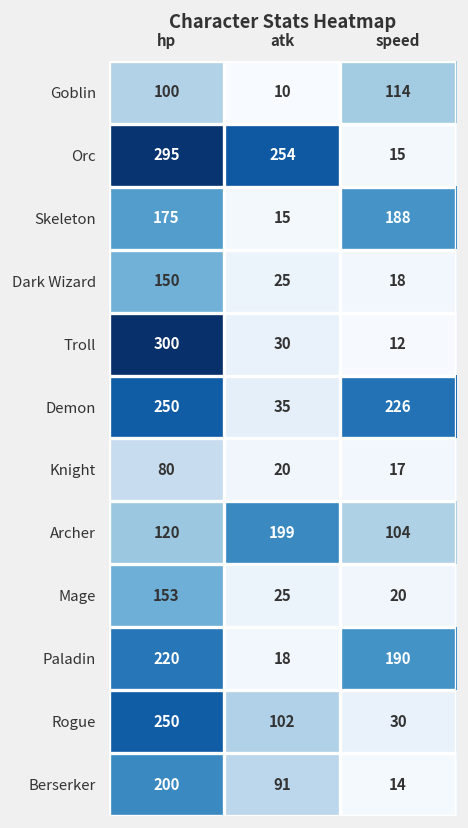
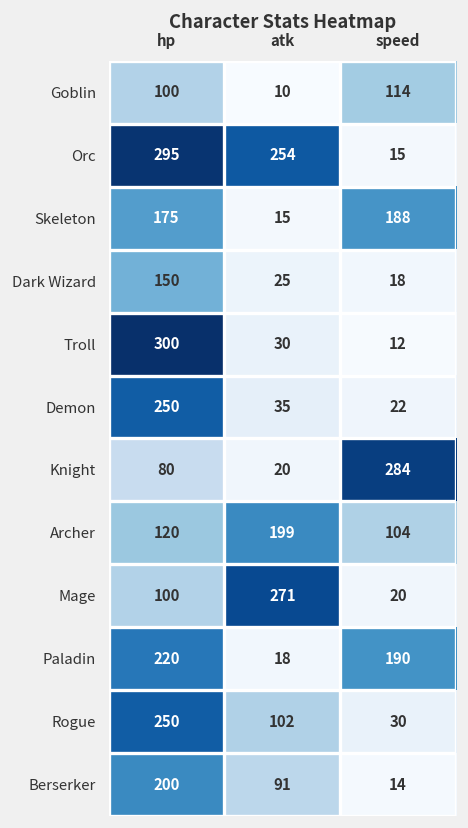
  {
    "Goblin": {
      "hp": 100,
      "atk": 10,
      "speed": 114
    },
    "Orc": {
      "hp": 295,
      "atk": 254,
      "speed": 15
    },
    "Skeleton": {
      "hp": 175,
      "atk": 15,
      "speed": 188
    },
    "Dark Wizard": {
      "hp": 150,
      "atk": 25,
      "speed": 18
    },
    "Troll": {
      "hp": 300,
      "atk": 30,
      "speed": 12
    },
    "Demon": {
      "hp": 250,
      "atk": 35,
-     "speed": 226
+     "speed": 22
    },
    "Knight": {
      "hp": 80,
      "atk": 20,
-     "speed": 17
+     "speed": 284
    },
    "Archer": {
      "hp": 120,
      "atk": 199,
      "speed": 104
    },
    "Mage": {
-     "hp": 153,
-     "atk": 25,
+     "hp": 100,
+     "atk": 271,
      "speed": 20
    },
    "Paladin": {
      "hp": 220,
      "atk": 18,
      "speed": 190
    },
    "Rogue": {
      "hp": 250,
      "atk": 102,
      "speed": 30
    },
    "Berserker": {
      "hp": 200,
      "atk": 91,
      "speed": 14
    }
  }
